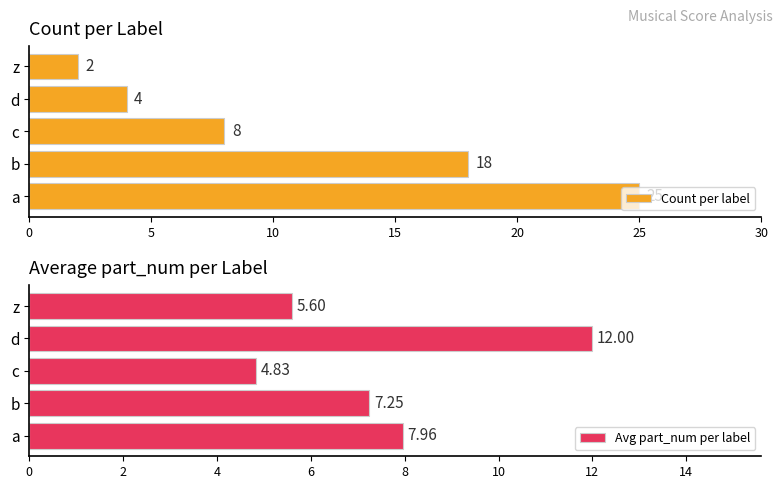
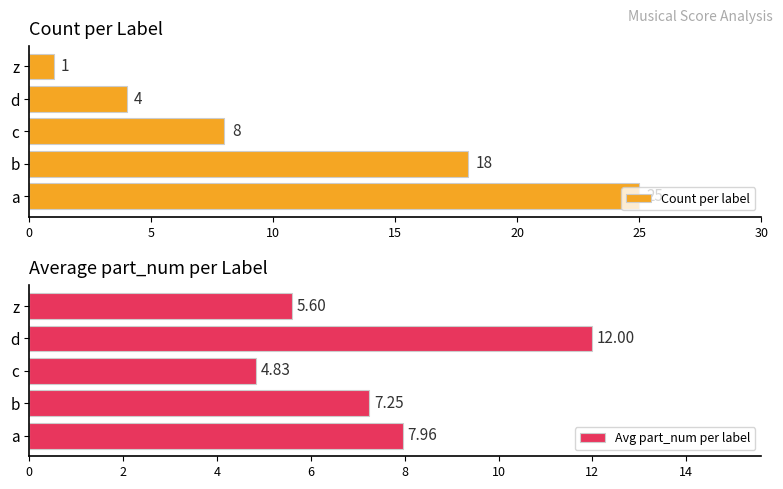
  {
    "Count per Label": {
-     "z": 2,
+     "z": 1,
      "d": 4,
      "c": 8,
      "b": 18
    },
    "Average part_num per Label": {
      "z": 5.60,
      "d": 12.00,
      "c": 4.83,
      "b": 7.25,
      "a": 7.96
    }
  }
